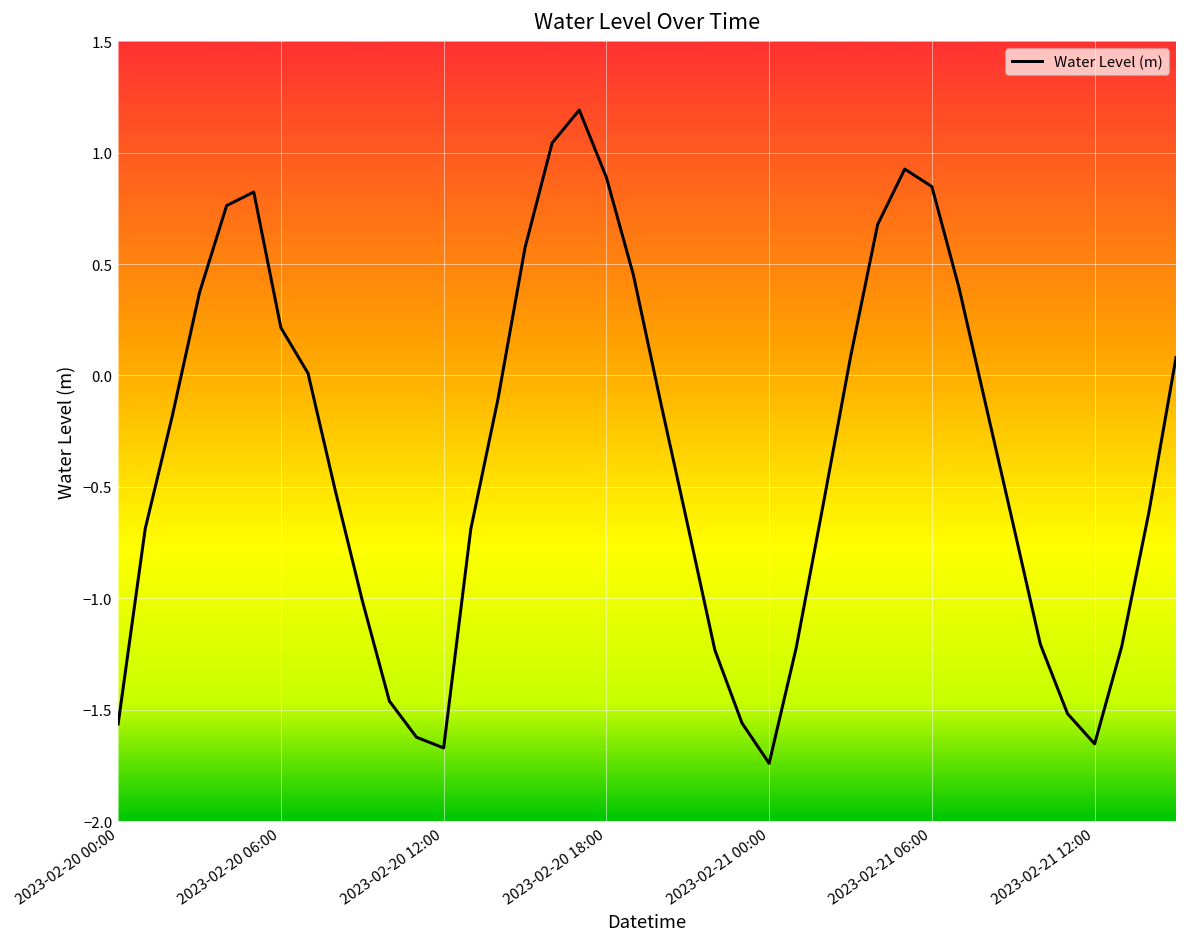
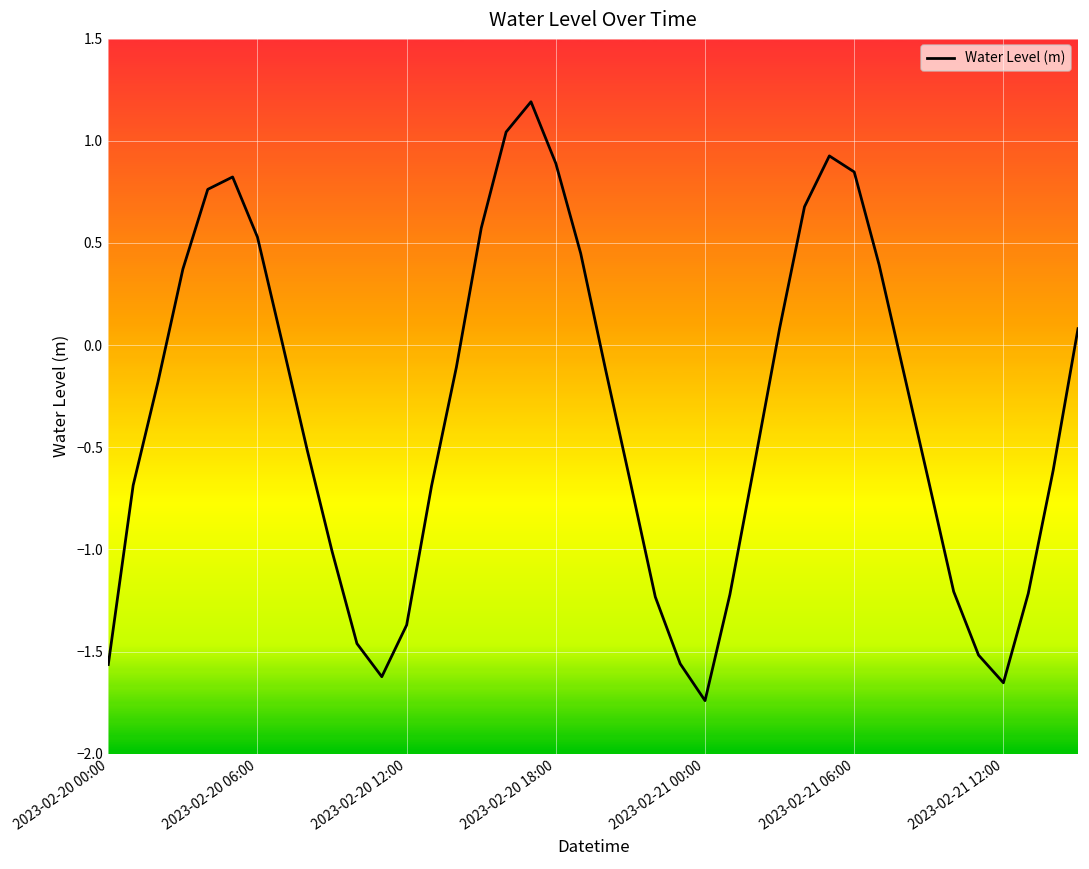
  {
    "2023-02-20 00:00": -1.56,
-   "2023-02-20 06:00": 0.21,
-   "2023-02-20 12:00": -1.67,
+   "2023-02-20 06:00": 0.53,
+   "2023-02-20 12:00": -1.37,
    "2023-02-20 18:00": 0.89,
    "2023-02-21 00:00": -1.74,
    "2023-02-21 06:00": 0.85,
    "2023-02-21 12:00": -1.65
  }
